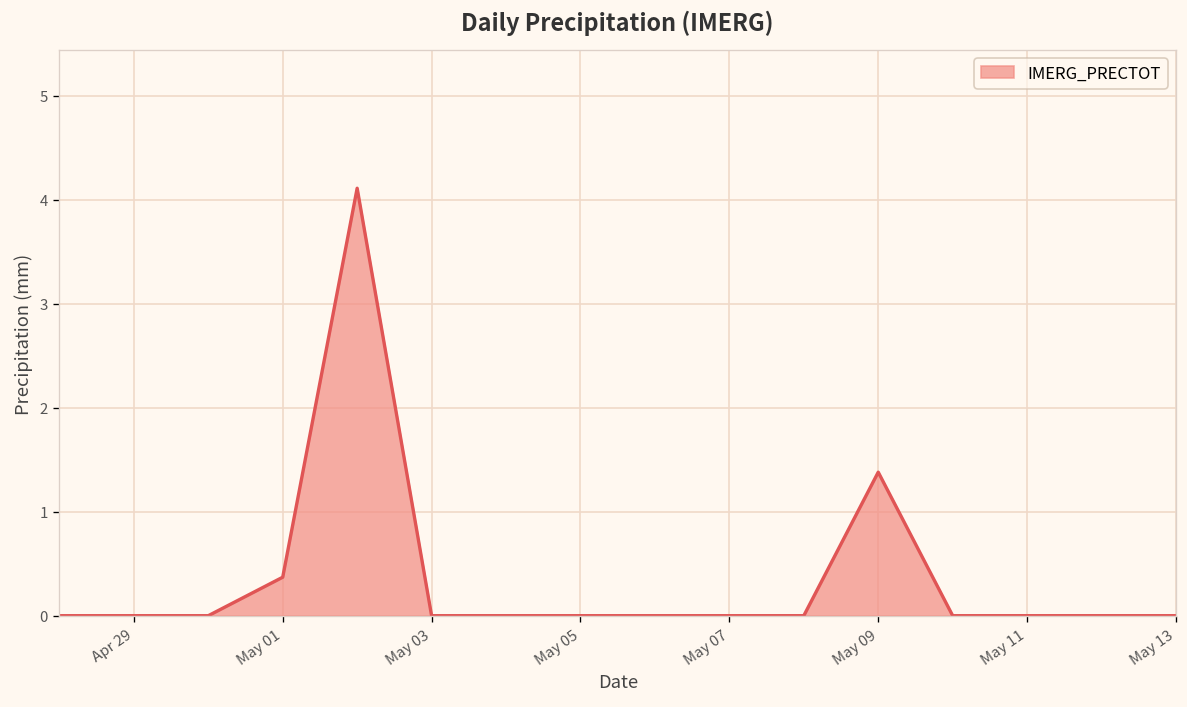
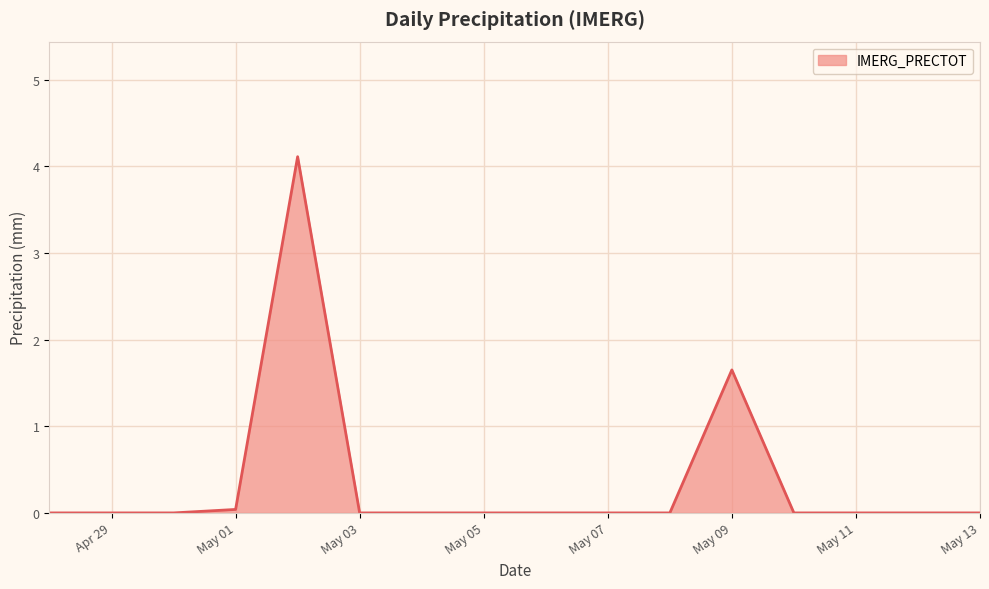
  {
    "Apr 29": 0.0,
-   "May 01": 0.4,
+   "May 01": 0.0,
    "May 03": 0.0,
    "May 05": 0.0,
    "May 07": 0.0,
-   "May 09": 1.4,
+   "May 09": 1.7,
    "May 11": 0.0,
    "May 13": 0.0
  }
